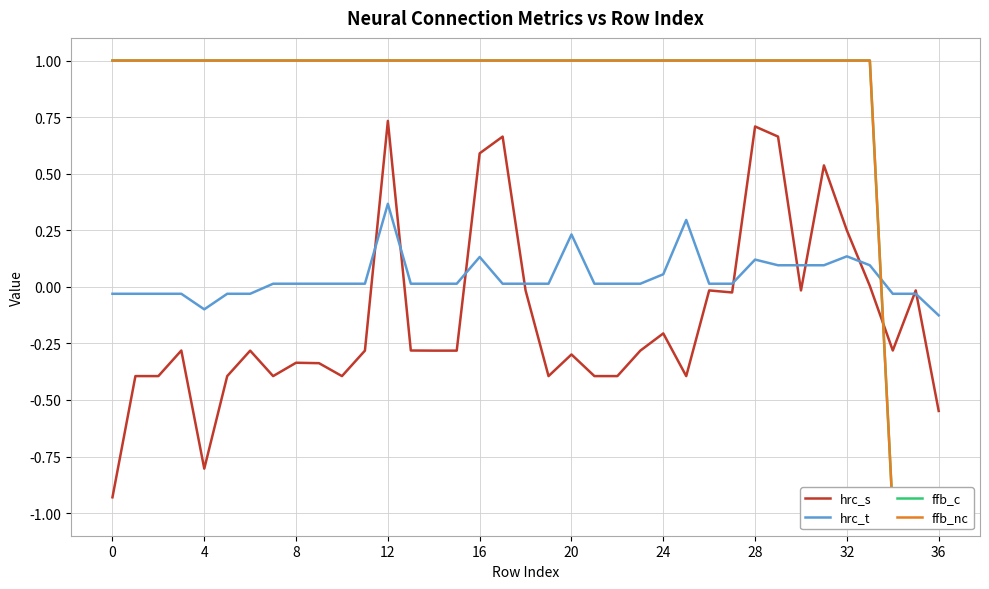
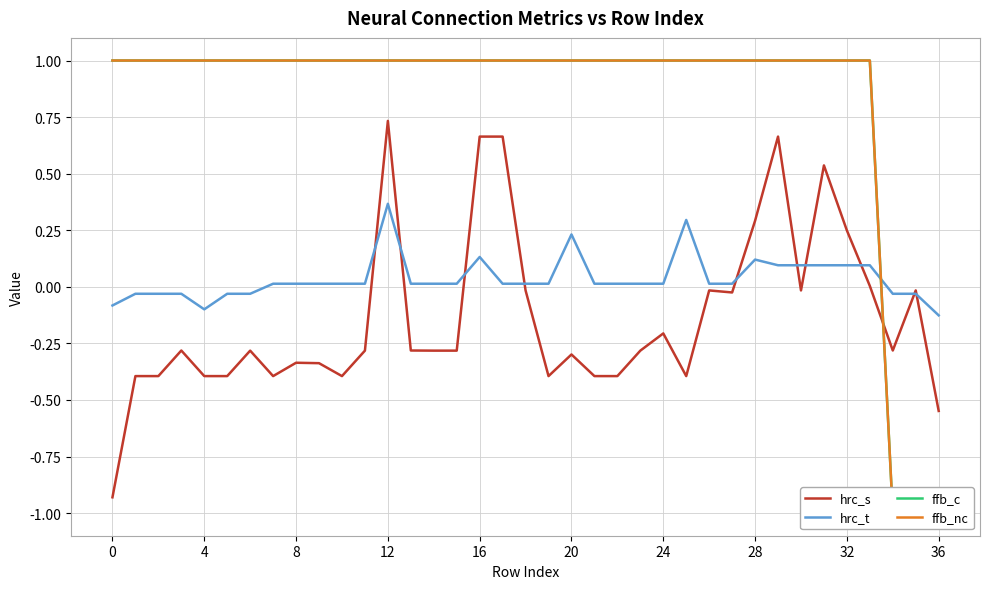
  {
    "hrc_s": {
      "0": -0.93,
-     "4": -0.80,
+     "4": -0.39,
      "8": -0.34,
      "12": 0.73,
-     "16": 0.59,
+     "16": 0.66,
      "20": -0.30,
      "24": -0.21,
-     "28": 0.71,
+     "28": 0.29,
      "32": 0.25,
      "36": -0.55
    },
    "hrc_t": {
-     "0": -0.03,
+     "0": -0.08,
      "4": -0.10,
      "8": 0.01,
      "12": 0.37,
      "16": 0.13,
      "20": 0.23,
-     "24": 0.06,
+     "24": 0.01,
      "28": 0.12,
-     "32": 0.13,
+     "32": 0.10,
      "36": -0.13
    },
    "ffb_nc": {
      "0": 1.00,
      "4": 1.00,
      "8": 1.00,
      "12": 1.00,
      "16": 1.00,
      "20": 1.00,
      "24": 1.00,
      "28": 1.00,
      "32": 1.00
    }
  }
